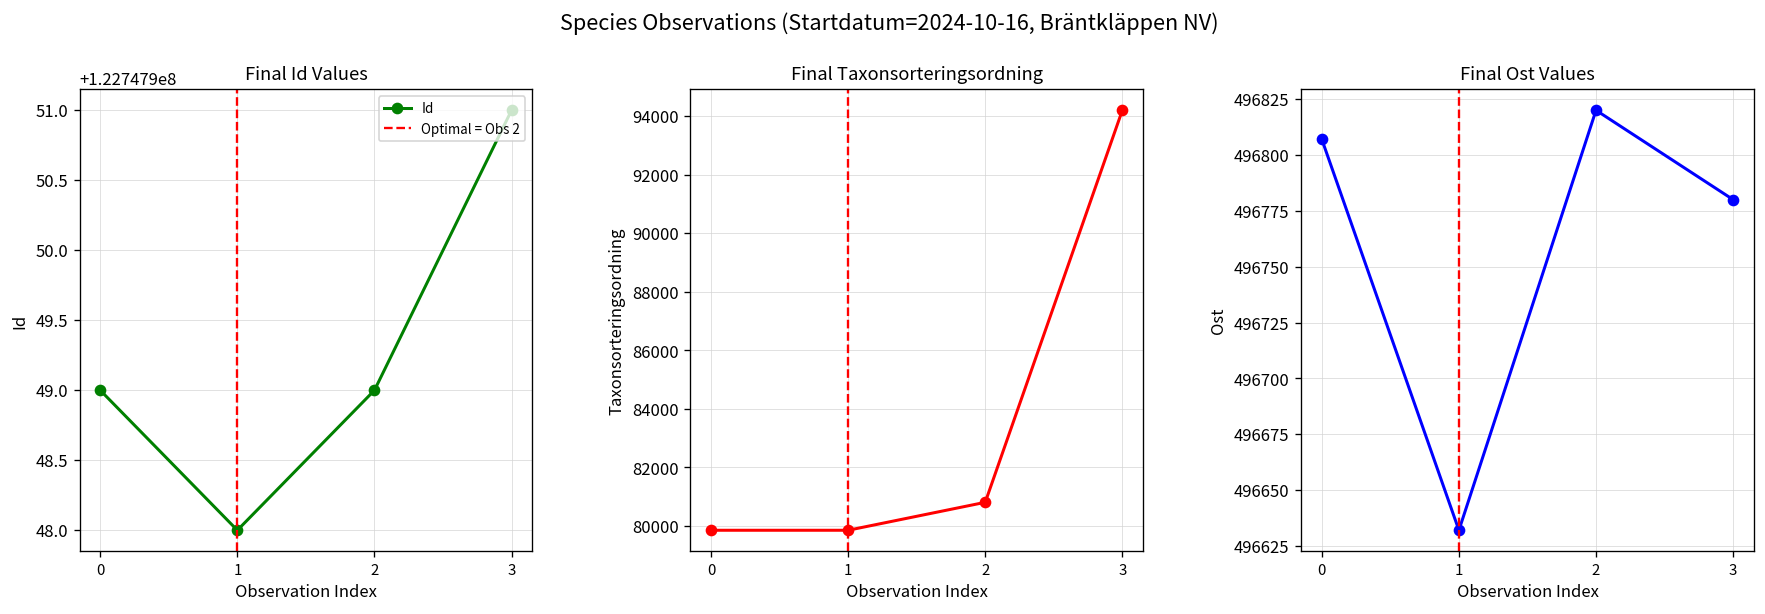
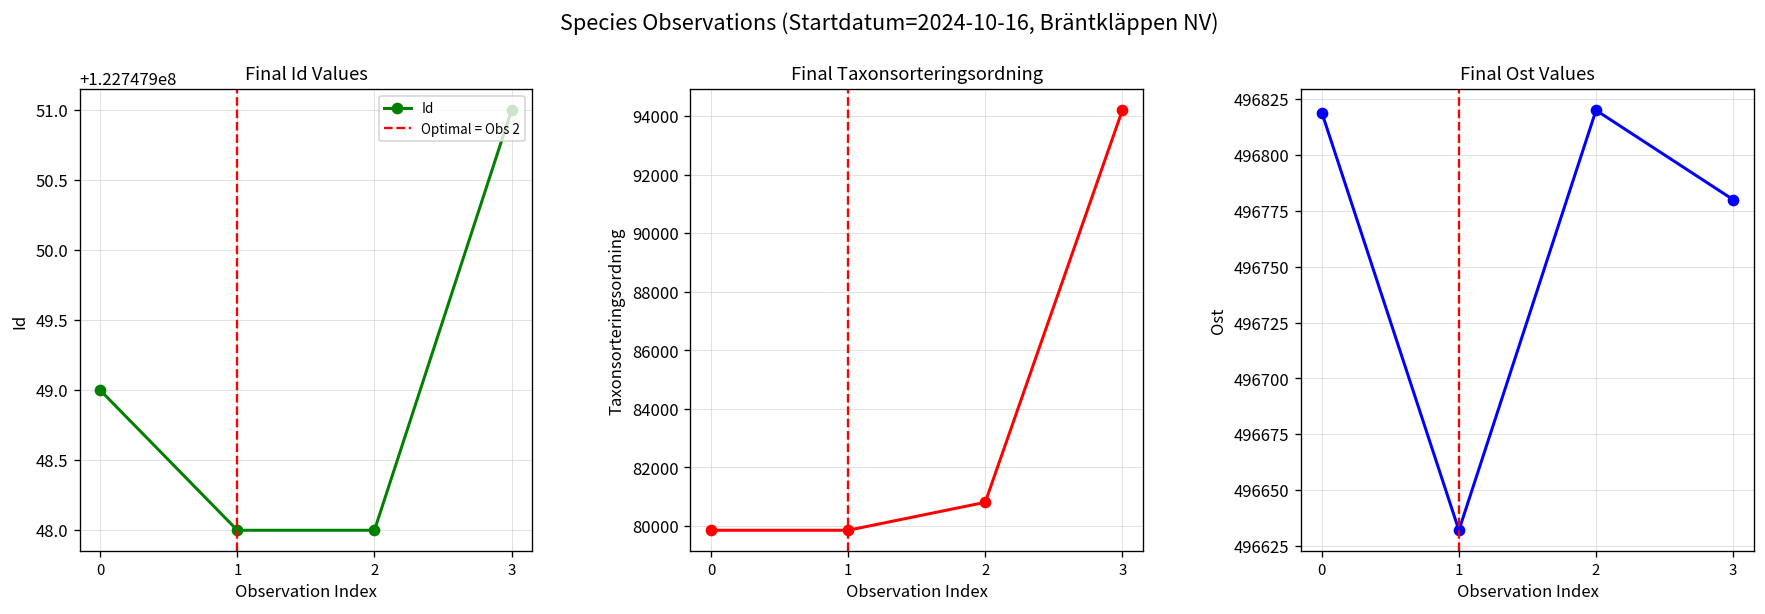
  {
    "Final Id Values": {
      "0": 122747949,
      "1": 122747948,
-     "2": 122747949
+     "2": 122747948
    },
    "Final Taxonsorteringsordning": {
      "0": 79900,
      "1": 79900,
      "2": 80800,
      "3": 94200
    },
    "Final Ost Values": {
-     "0": 496807,
+     "0": 496819,
      "1": 496632,
      "2": 496820,
      "3": 496780
    }
  }
